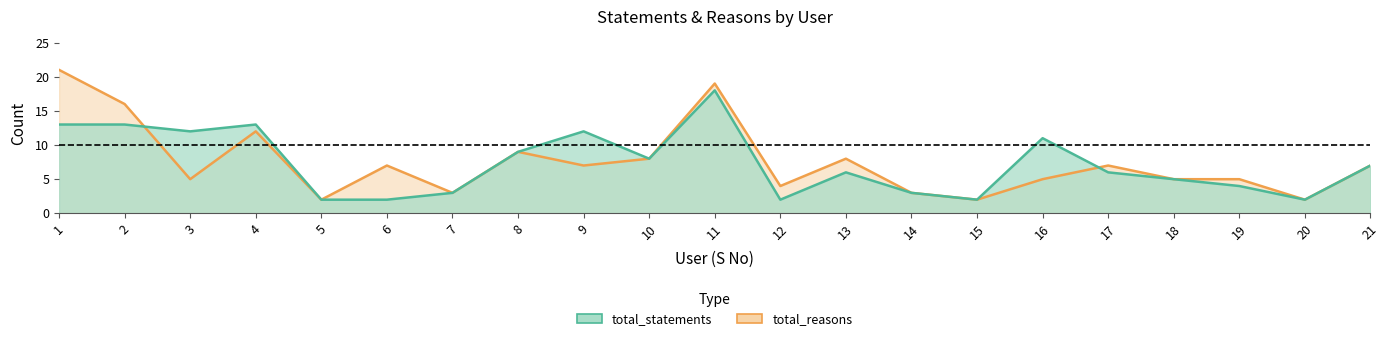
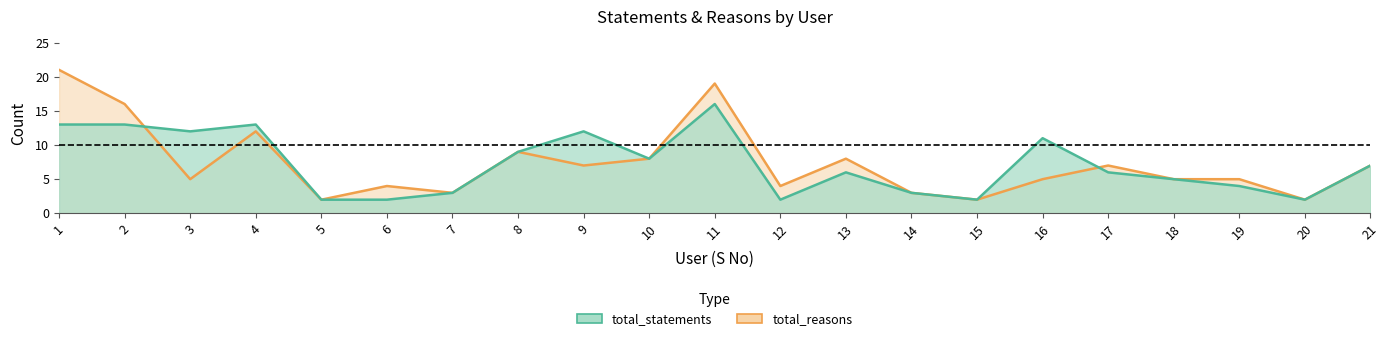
  {
    "total_reasons": {
      "1": 21,
      "2": 16,
      "3": 5,
      "4": 12,
-     "6": 7,
+     "6": 4,
      "9": 7,
      "11": 19,
      "12": 4,
      "13": 8,
      "16": 5,
      "17": 7,
      "19": 5
    },
    "total_statements": {
      "1": 13,
      "2": 13,
      "3": 12,
      "4": 13,
      "6": 2,
      "9": 12,
-     "11": 18,
+     "11": 16,
      "12": 2,
      "13": 6,
      "16": 11,
      "17": 6,
      "19": 4
    }
  }
